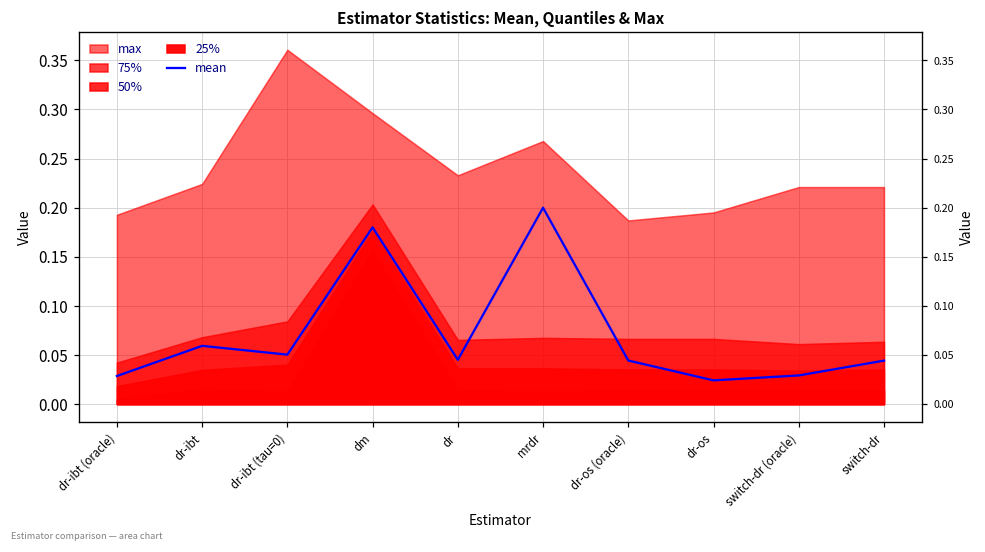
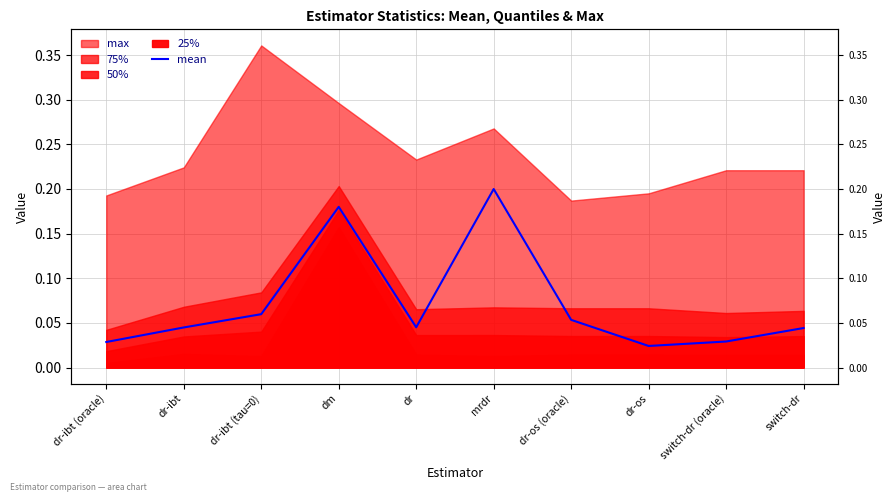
  {
    "mean": {
      "dr-ibt (oracle)": 0.03,
-     "dr-ibt": 0.06,
-     "dr-ibt (tau=0)": 0.05,
+     "dr-ibt": 0.04,
+     "dr-ibt (tau=0)": 0.06,
      "dm": 0.18,
      "dr": 0.05,
      "mrdr": 0.20,
-     "dr-os (oracle)": 0.04,
+     "dr-os (oracle)": 0.05,
      "dr-os": 0.02,
      "switch-dr (oracle)": 0.03,
      "switch-dr": 0.04
    }
  }
